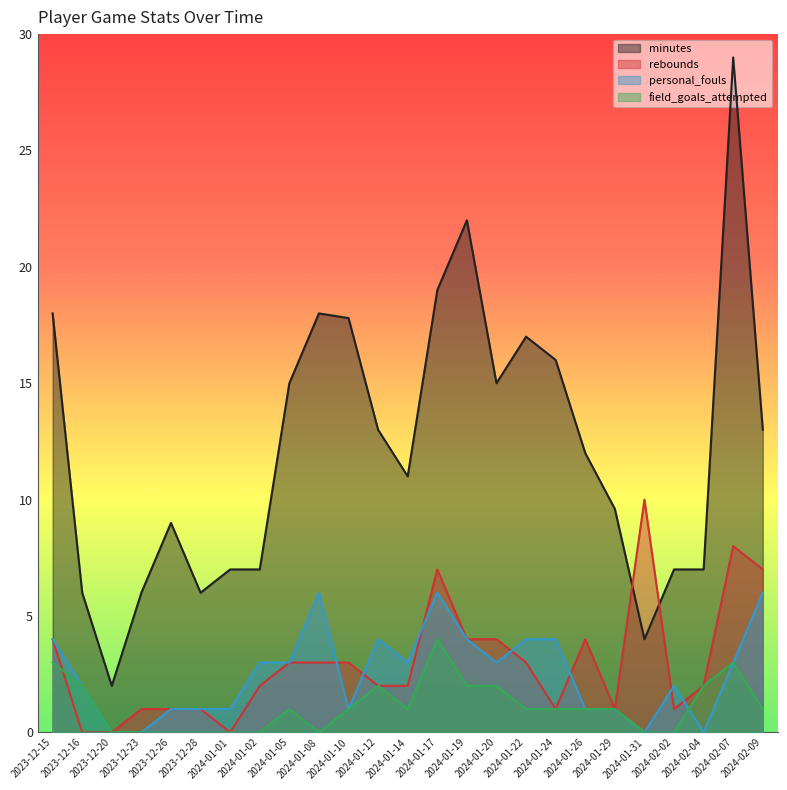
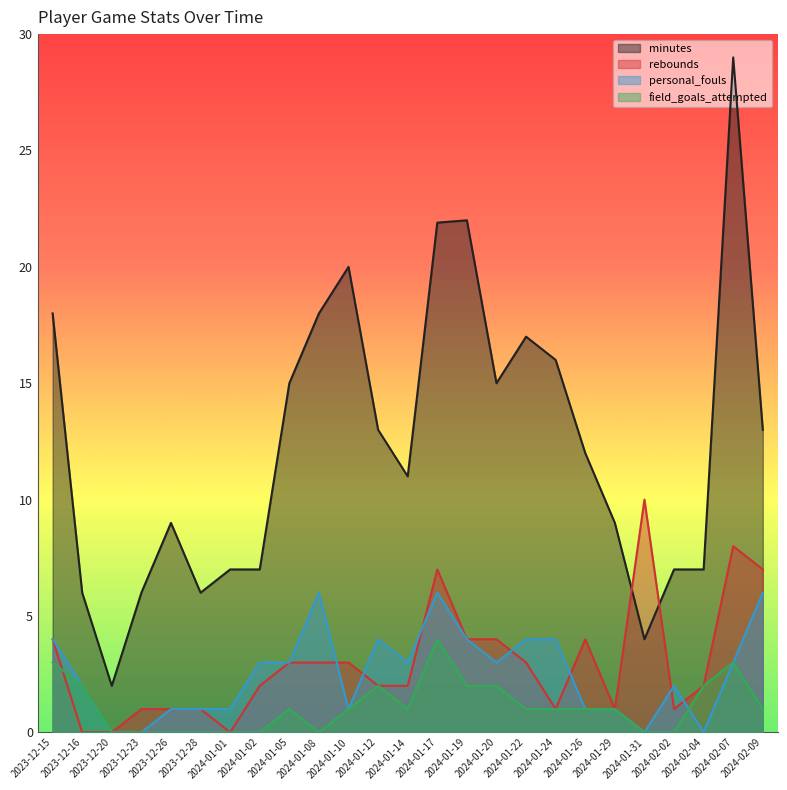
  {
    "minutes": {
      "2023-12-15": 18.0,
      "2023-12-16": 6.0,
      "2023-12-20": 2.0,
      "2023-12-23": 6.0,
      "2023-12-26": 9.0,
      "2023-12-28": 6.0,
      "2024-01-01": 7.0,
      "2024-01-02": 7.0,
      "2024-01-05": 15.0,
      "2024-01-08": 18.0,
-     "2024-01-10": 17.8,
+     "2024-01-10": 20.0,
      "2024-01-12": 13.0,
      "2024-01-14": 11.0,
-     "2024-01-17": 19.0,
+     "2024-01-17": 21.9,
      "2024-01-19": 22.0,
      "2024-01-20": 15.0,
      "2024-01-22": 17.0,
      "2024-01-24": 16.0,
      "2024-01-26": 12.0,
-     "2024-01-29": 9.6,
+     "2024-01-29": 9.0,
      "2024-01-31": 4.0,
      "2024-02-02": 7.0,
      "2024-02-04": 7.0,
      "2024-02-09": 13.0
    },
    "rebounds": {
      "2023-12-16": 0.0,
      "2023-12-23": 1.0,
      "2024-01-02": 2.0,
      "2024-01-08": 3.0,
      "2024-01-10": 3.0,
      "2024-01-14": 2.0,
      "2024-01-17": 7.0,
      "2024-01-20": 4.0,
      "2024-01-22": 3.0,
      "2024-01-26": 4.0,
      "2024-01-31": 10.0,
      "2024-02-02": 1.0,
      "2024-02-07": 8.0,
      "2024-02-09": 7.0
    },
    "personal_fouls": {
      "2024-01-01": 1.0,
      "2024-01-02": 3.0,
      "2024-01-08": 6.0,
      "2024-01-12": 4.0,
      "2024-01-14": 3.0,
      "2024-01-17": 6.0,
      "2024-01-20": 3.0,
      "2024-01-22": 4.0,
      "2024-01-24": 4.0,
      "2024-02-02": 2.0,
      "2024-02-04": 0.0,
      "2024-02-09": 6.0
    },
    "field_goals_attempted": {
      "2023-12-15": 3.0,
      "2023-12-26": 0.0,
      "2023-12-28": 0.0,
      "2024-01-02": 0.0,
      "2024-01-05": 1.0,
      "2024-01-08": 0.0,
      "2024-01-14": 1.0,
      "2024-01-17": 4.0,
      "2024-01-19": 2.0,
      "2024-01-20": 2.0,
      "2024-01-22": 1.0,
      "2024-02-02": 0.0,
      "2024-02-09": 1.0
    }
  }
